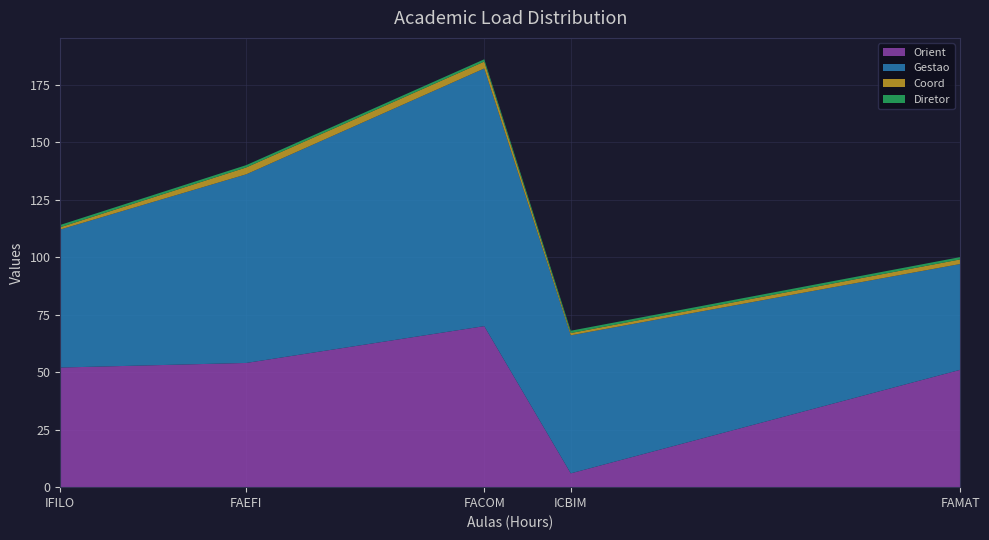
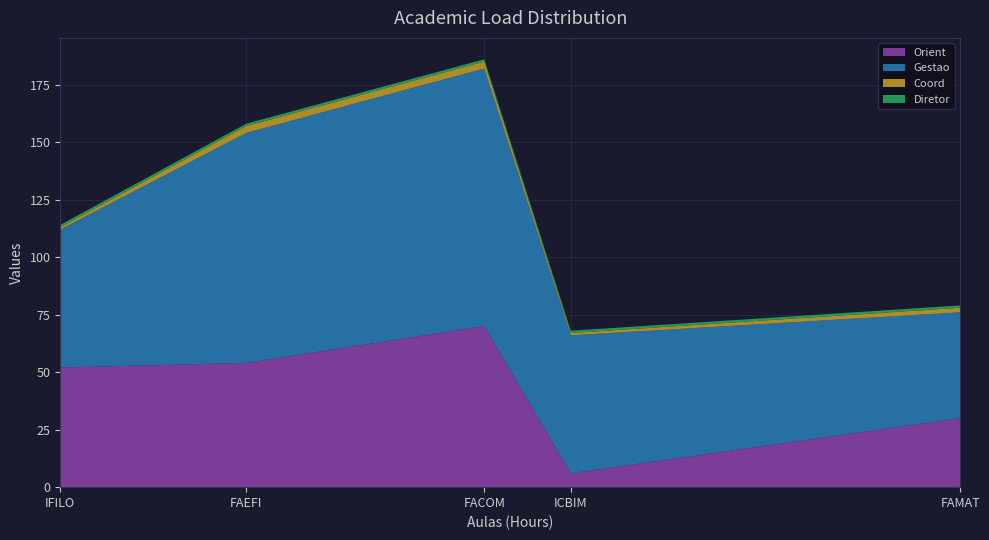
  {
    "Orient": {
      "IFILO": 52,
      "FAEFI": 54,
      "FACOM": 70,
      "ICBIM": 6,
-     "FAMAT": 51
+     "FAMAT": 30
    },
    "Gestao": {
-     "FAEFI": 82,
+     "FAEFI": 100,
      "FACOM": 112,
      "FAMAT": 46
    }
  }
